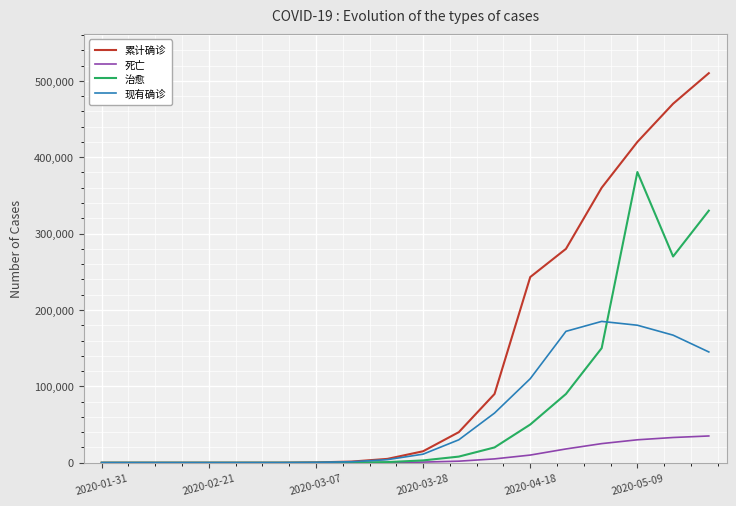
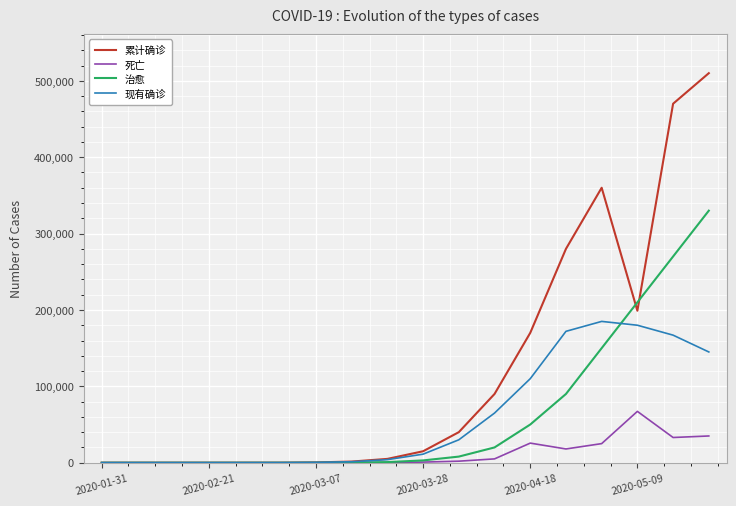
  {
    "累计确诊": {
      "2020-03-28": "20,000",
-     "2020-04-18": "240,000",
-     "2020-05-09": "420,000"
+     "2020-04-18": "170,000",
+     "2020-05-09": "200,000"
    },
    "死亡": {
-     "2020-04-18": "10,000",
-     "2020-05-09": "30,000"
+     "2020-04-18": "30,000",
+     "2020-05-09": "70,000"
    },
    "治愈": {
      "2020-04-18": "50,000",
-     "2020-05-09": "380,000"
+     "2020-05-09": "210,000"
    },
    "现有确诊": {
      "2020-03-28": "10,000",
      "2020-04-18": "110,000",
      "2020-05-09": "180,000"
    }
  }
